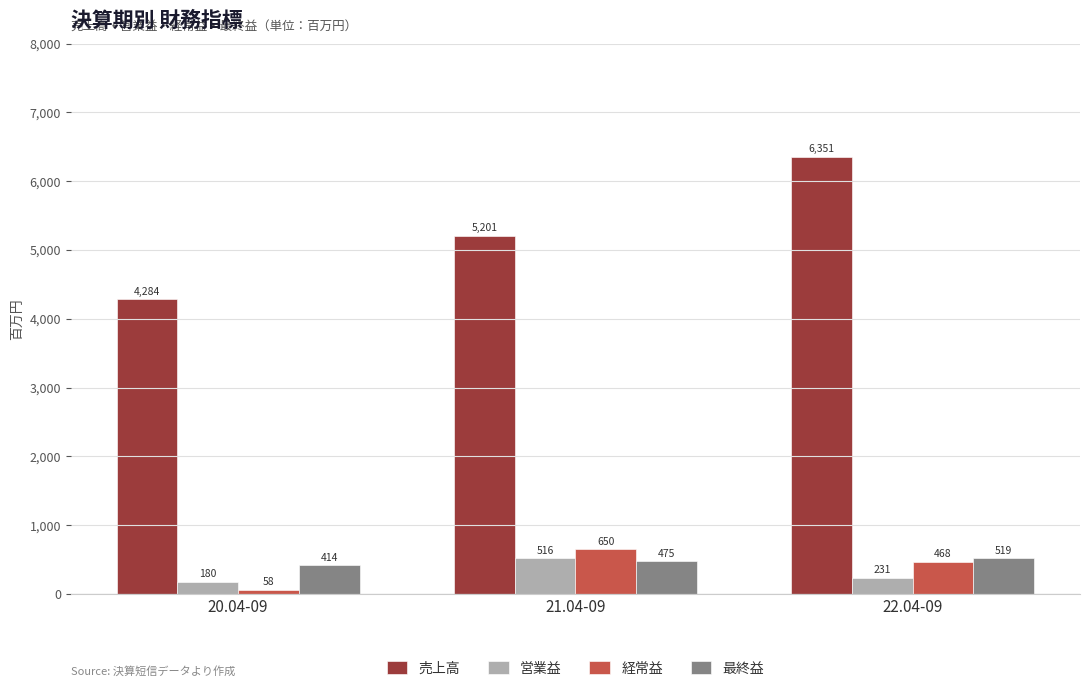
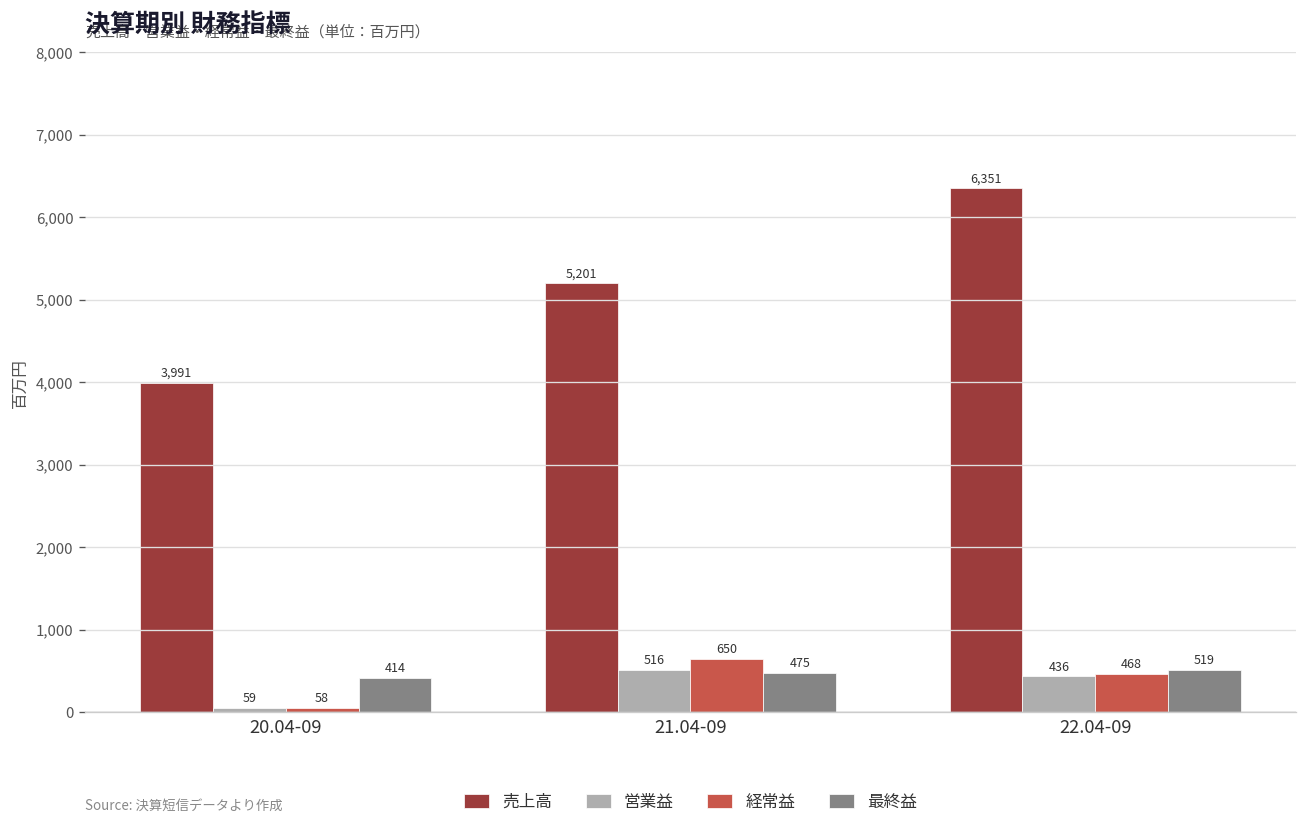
  {
    "売上高": {
-     "20.04-09": "4,284",
+     "20.04-09": "3,991",
      "21.04-09": "5,201",
      "22.04-09": "6,351"
    },
    "営業益": {
-     "20.04-09": "180",
+     "20.04-09": "59",
      "21.04-09": "516",
-     "22.04-09": "231"
+     "22.04-09": "436"
    },
    "経常益": {
      "20.04-09": "58",
      "21.04-09": "650",
      "22.04-09": "468"
    },
    "最終益": {
      "20.04-09": "414",
      "21.04-09": "475",
      "22.04-09": "519"
    }
  }
